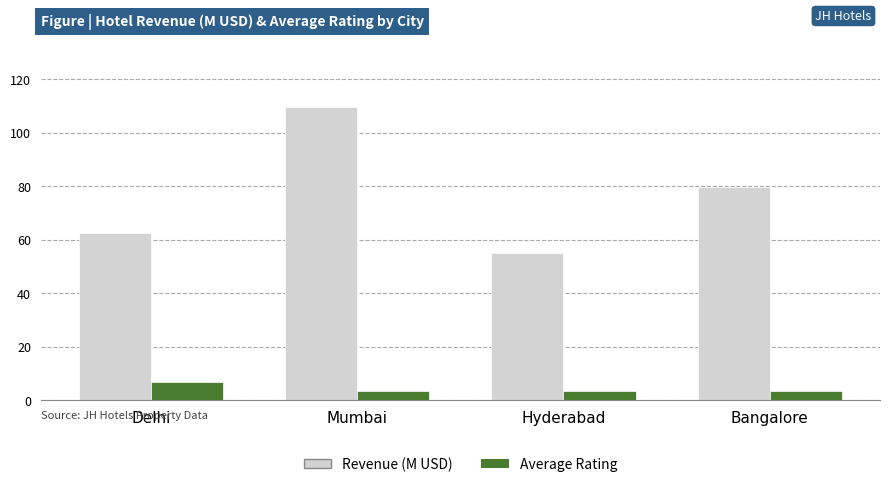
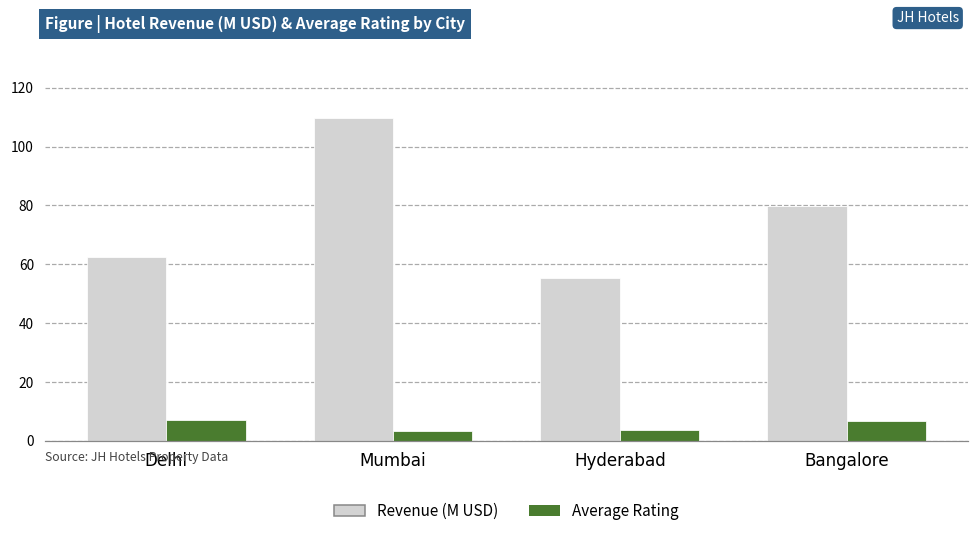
  {
    "Average Rating": {
      "Delhi": 7,
      "Mumbai": 3,
      "Hyderabad": 4,
-     "Bangalore": 3
+     "Bangalore": 7
    }
  }
